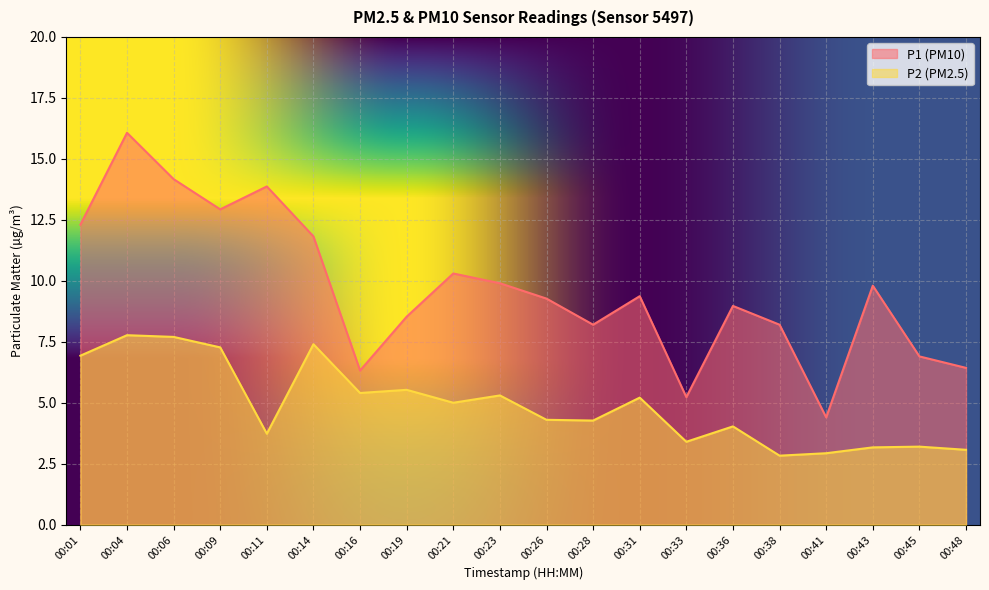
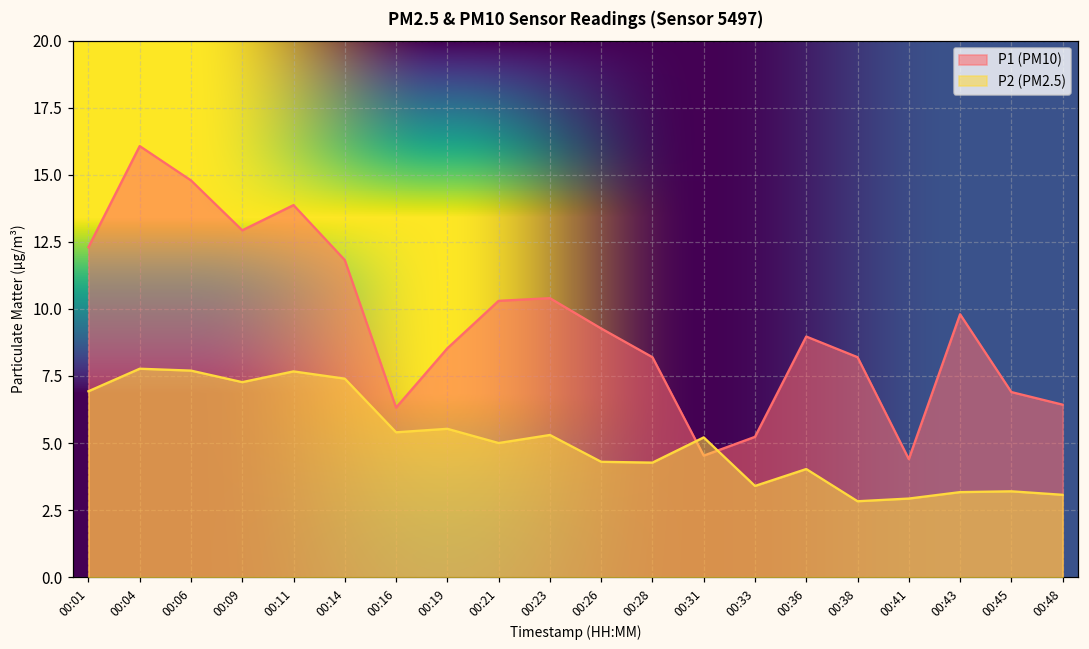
  {
    "P1 (PM10)": {
      "00:01": 12.3,
      "00:04": 16.1,
-     "00:06": 14.2,
+     "00:06": 14.8,
      "00:09": 12.9,
      "00:11": 13.9,
      "00:14": 11.8,
      "00:16": 6.3,
      "00:19": 8.5,
      "00:21": 10.3,
-     "00:23": 9.9,
+     "00:23": 10.4,
      "00:26": 9.3,
      "00:28": 8.2,
-     "00:31": 9.4,
+     "00:31": 4.5,
      "00:33": 5.2,
      "00:36": 9.0,
      "00:38": 8.2,
      "00:41": 4.4,
      "00:43": 9.8,
      "00:45": 6.9,
      "00:48": 6.4
    },
    "P2 (PM2.5)": {
      "00:01": 6.9,
      "00:04": 7.8,
      "00:06": 7.7,
      "00:09": 7.3,
-     "00:11": 3.7,
+     "00:11": 7.7,
      "00:14": 7.4,
      "00:16": 5.4,
      "00:19": 5.5,
      "00:21": 5.0,
      "00:23": 5.3,
      "00:26": 4.3,
      "00:28": 4.3,
      "00:31": 5.2,
      "00:33": 3.4,
      "00:36": 4.0,
      "00:38": 2.8,
      "00:41": 2.9,
      "00:43": 3.2,
      "00:45": 3.2,
      "00:48": 3.1
    }
  }
